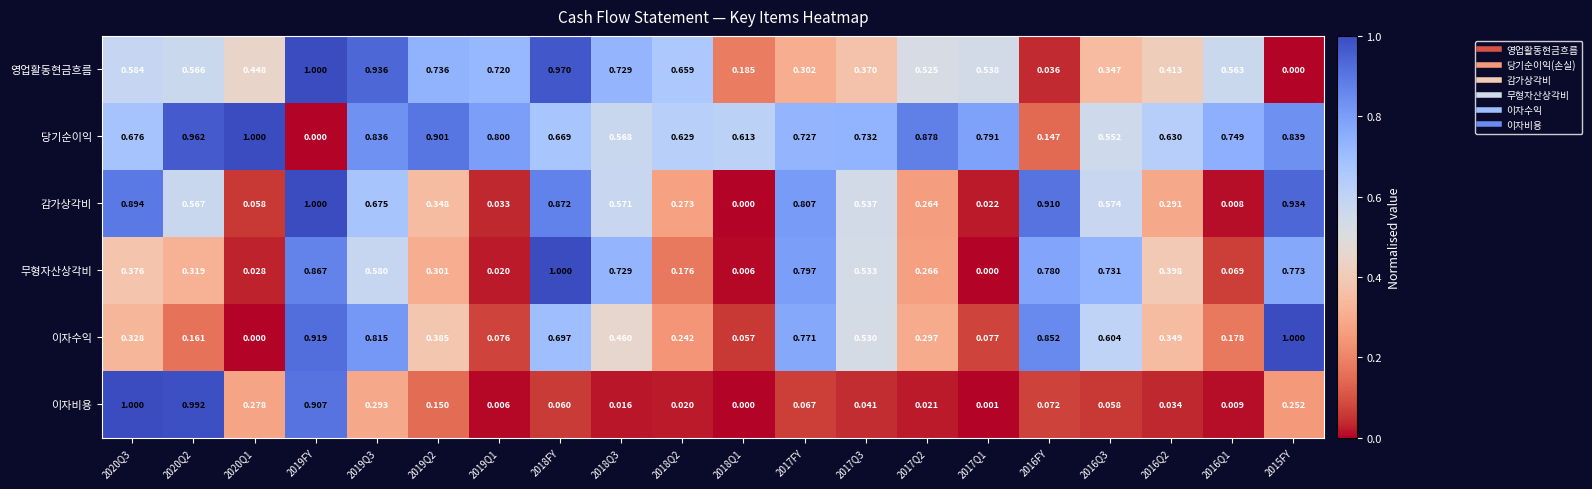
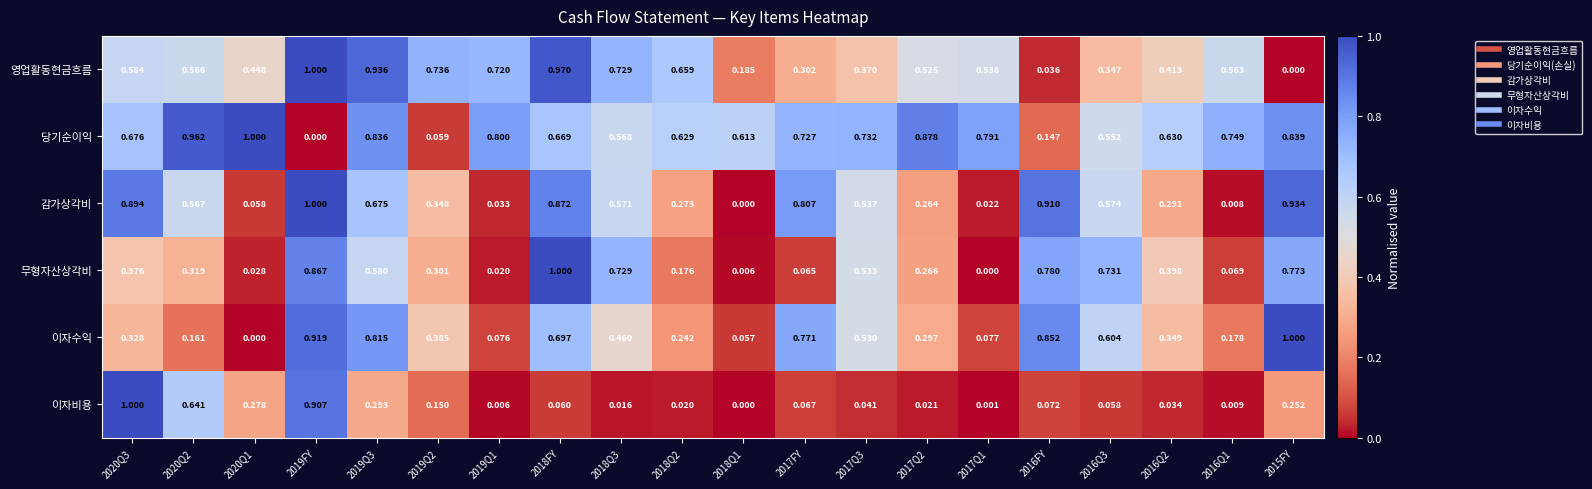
  {
    "영업활동현금흐름": {
      "2020Q3": 0.584,
      "2020Q2": 0.566,
      "2020Q1": 0.448,
      "2019FY": 1.000,
      "2019Q3": 0.936,
      "2019Q2": 0.736,
      "2019Q1": 0.720,
      "2018FY": 0.970,
      "2018Q3": 0.729,
      "2018Q2": 0.659,
      "2018Q1": 0.185,
      "2017FY": 0.302,
      "2017Q3": 0.370,
      "2016FY": 0.036,
      "2016Q3": 0.347,
      "2016Q2": 0.413,
      "2016Q1": 0.563,
      "2015FY": 0.000
    },
    "당기순이익": {
      "2020Q3": 0.676,
      "2020Q2": 0.962,
      "2020Q1": 1.000,
      "2019FY": 0.000,
      "2019Q3": 0.836,
-     "2019Q2": 0.901,
+     "2019Q2": 0.059,
      "2019Q1": 0.800,
      "2018FY": 0.669,
      "2018Q3": 0.568,
      "2018Q2": 0.629,
      "2018Q1": 0.613,
      "2017FY": 0.727,
      "2017Q3": 0.732,
      "2017Q2": 0.878,
      "2017Q1": 0.791,
      "2016FY": 0.147,
      "2016Q3": 0.552,
      "2016Q2": 0.630,
      "2016Q1": 0.749,
      "2015FY": 0.839
    },
    "감가상각비": {
      "2020Q3": 0.894,
      "2020Q2": 0.567,
      "2020Q1": 0.058,
      "2019FY": 1.000,
      "2019Q3": 0.675,
      "2019Q2": 0.348,
      "2019Q1": 0.033,
      "2018FY": 0.872,
      "2018Q3": 0.571,
      "2018Q2": 0.273,
      "2018Q1": 0.000,
      "2017FY": 0.807,
      "2017Q2": 0.264,
      "2017Q1": 0.022,
      "2016FY": 0.910,
      "2016Q3": 0.574,
      "2016Q2": 0.291,
      "2016Q1": 0.008,
      "2015FY": 0.934
    },
    "무형자산상각비": {
      "2020Q3": 0.376,
      "2020Q2": 0.319,
      "2020Q1": 0.028,
      "2019FY": 0.867,
      "2019Q3": 0.580,
      "2019Q2": 0.301,
      "2019Q1": 0.020,
      "2018FY": 1.000,
      "2018Q3": 0.729,
      "2018Q2": 0.176,
      "2018Q1": 0.006,
-     "2017FY": 0.797,
+     "2017FY": 0.065,
      "2017Q2": 0.266,
      "2017Q1": 0.000,
      "2016FY": 0.780,
      "2016Q3": 0.731,
      "2016Q2": 0.398,
      "2016Q1": 0.069,
      "2015FY": 0.773
    },
    "이자수익": {
      "2020Q3": 0.328,
      "2020Q2": 0.161,
      "2020Q1": 0.000,
      "2019FY": 0.919,
      "2019Q3": 0.815,
      "2019Q2": 0.385,
      "2019Q1": 0.076,
      "2018FY": 0.697,
      "2018Q3": 0.460,
      "2018Q2": 0.242,
      "2018Q1": 0.057,
      "2017FY": 0.771,
      "2017Q2": 0.297,
      "2017Q1": 0.077,
      "2016FY": 0.852,
      "2016Q3": 0.604,
      "2016Q2": 0.349,
      "2016Q1": 0.178,
      "2015FY": 1.000
    },
    "이자비용": {
      "2020Q3": 1.000,
-     "2020Q2": 0.992,
+     "2020Q2": 0.641,
      "2020Q1": 0.278,
      "2019FY": 0.907,
      "2019Q3": 0.293,
      "2019Q2": 0.150,
      "2019Q1": 0.006,
      "2018FY": 0.060,
      "2018Q3": 0.016,
      "2018Q2": 0.020,
      "2018Q1": 0.000,
      "2017FY": 0.067,
      "2017Q3": 0.041,
      "2017Q2": 0.021,
      "2017Q1": 0.001,
      "2016FY": 0.072,
      "2016Q3": 0.058,
      "2016Q2": 0.034,
      "2016Q1": 0.009,
      "2015FY": 0.252
    }
  }
